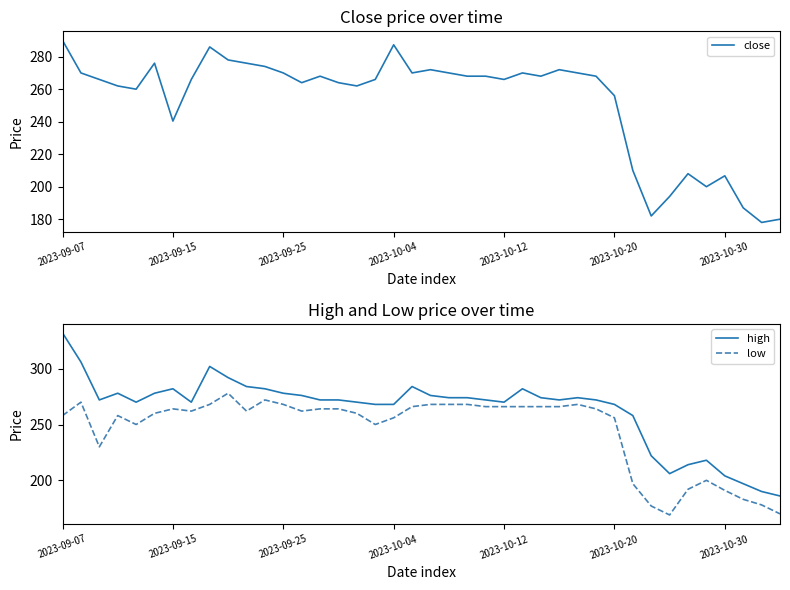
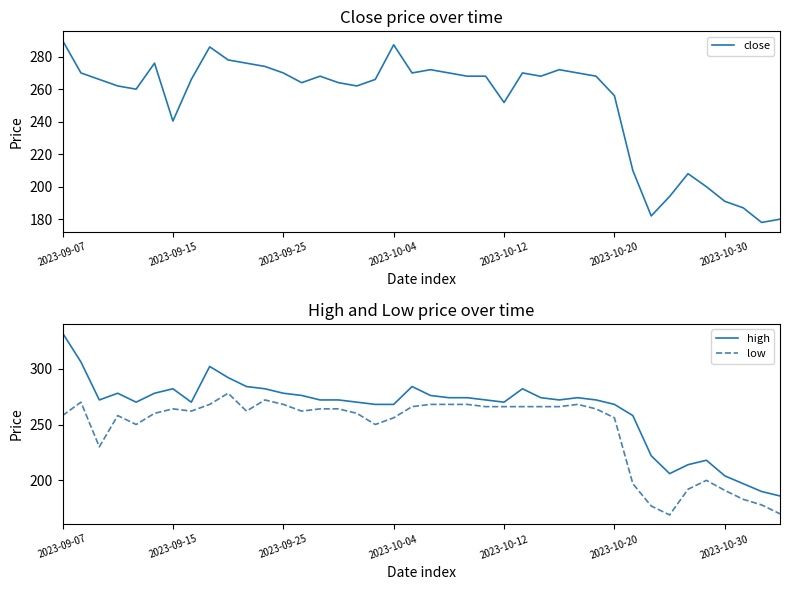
  {
    "Close price over time": {
      "2023-09-07": 290,
      "2023-09-15": 240,
      "2023-09-25": 270,
      "2023-10-04": 287,
-     "2023-10-12": 266,
+     "2023-10-12": 252,
      "2023-10-20": 256,
-     "2023-10-30": 207
+     "2023-10-30": 191
    }
  }
